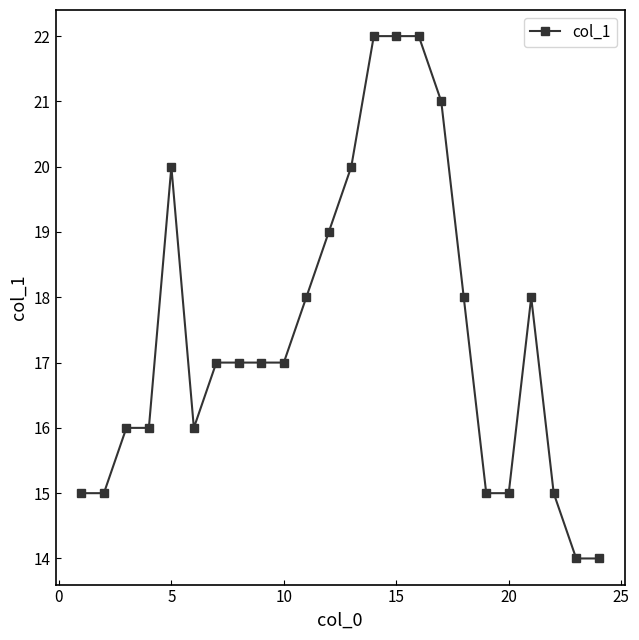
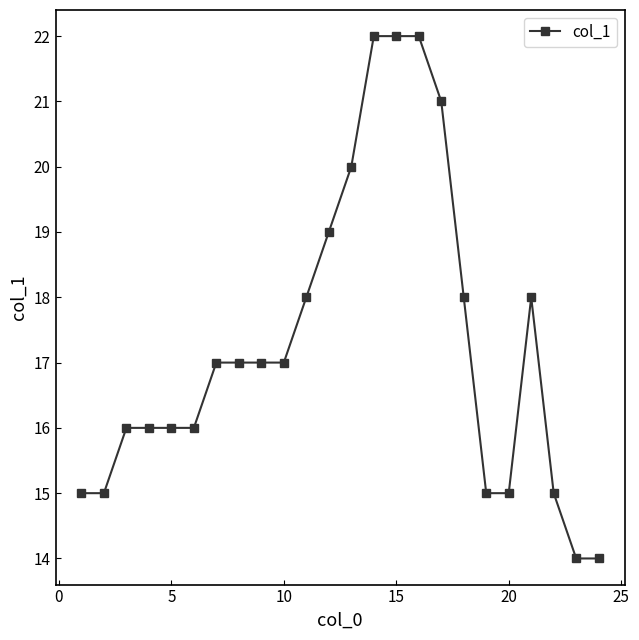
  {
-   "5": 20,
+   "5": 16,
    "10": 17,
    "15": 22,
    "20": 15
  }
